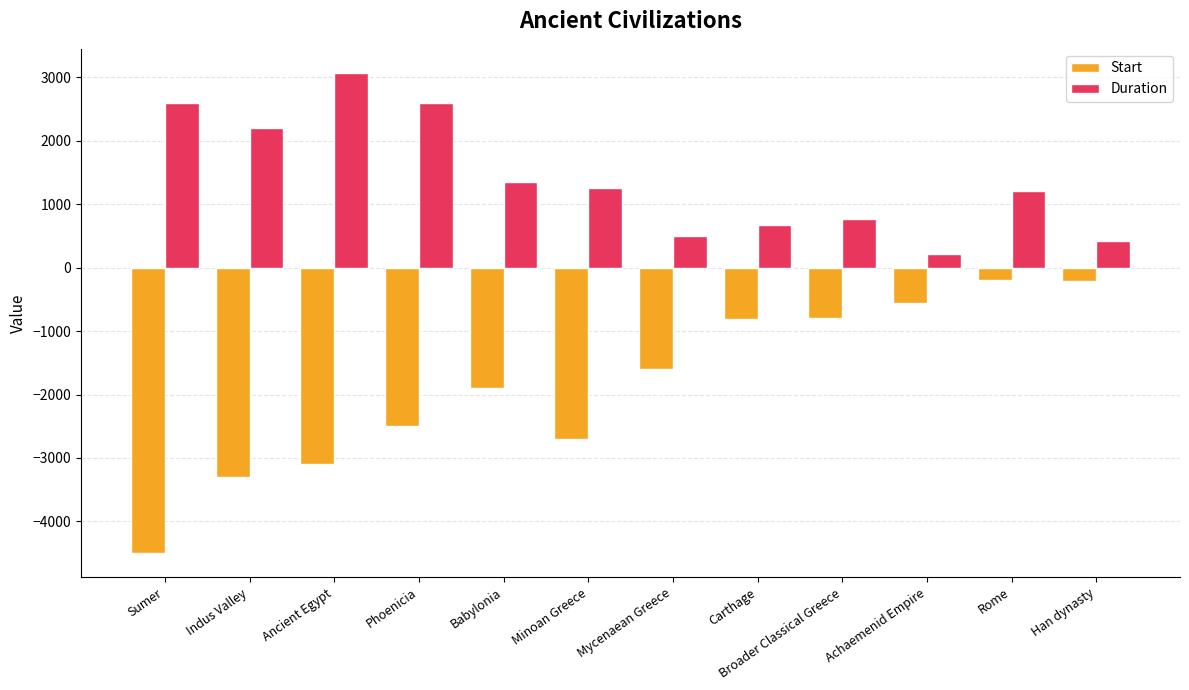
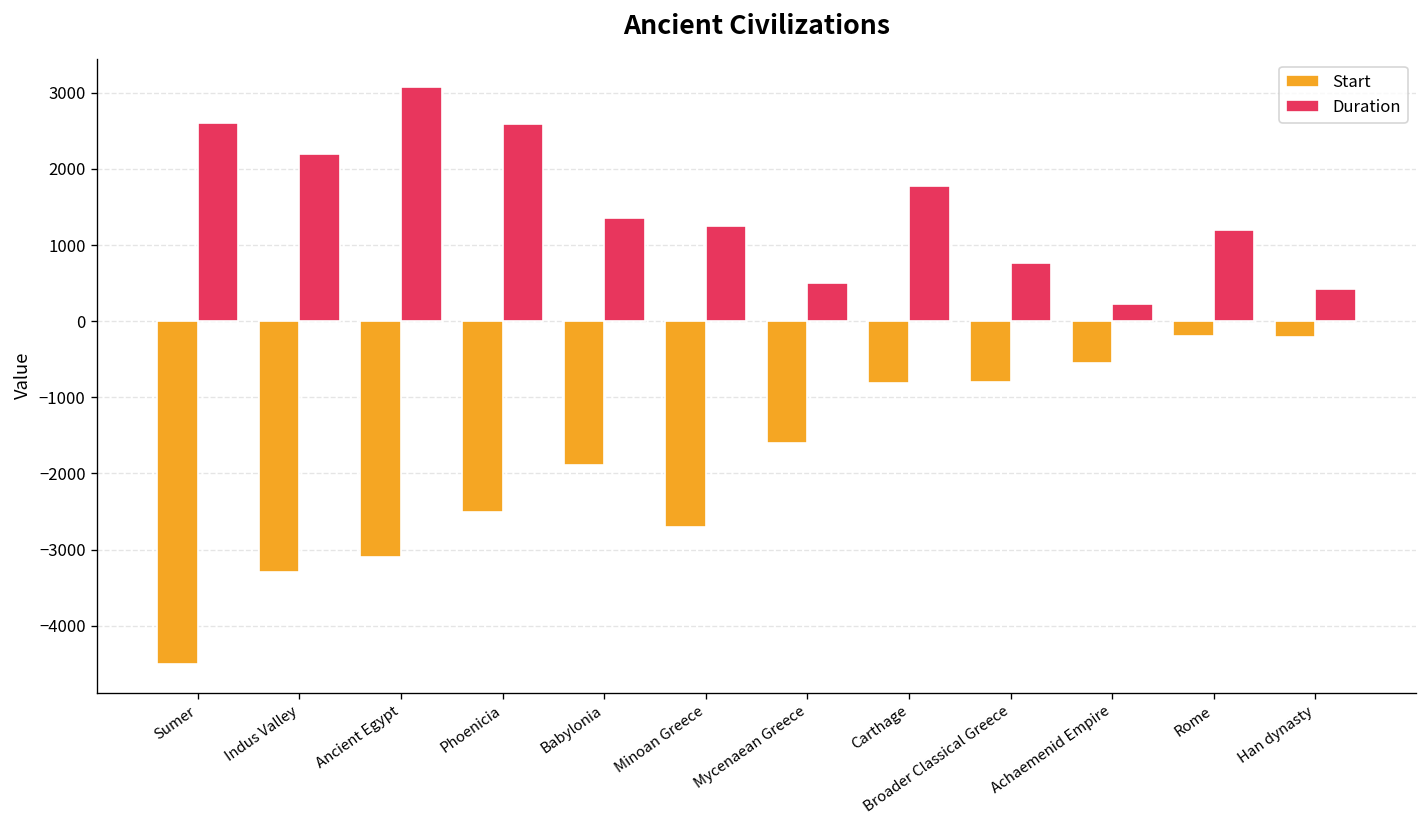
  {
    "Start": {
      "Sumer": -4500,
      "Indus Valley": -3300,
      "Ancient Egypt": -3100,
      "Phoenicia": -2500,
      "Babylonia": -1900,
      "Minoan Greece": -2700,
      "Mycenaean Greece": -1600,
      "Carthage": -800,
      "Broader Classical Greece": -800,
      "Achaemenid Empire": -600,
      "Rome": -200,
      "Han dynasty": -200
    },
    "Duration": {
      "Sumer": 2600,
      "Indus Valley": 2200,
      "Ancient Egypt": 3100,
      "Phoenicia": 2600,
      "Babylonia": 1400,
      "Minoan Greece": 1300,
      "Mycenaean Greece": 500,
-     "Carthage": 700,
+     "Carthage": 1800,
      "Broader Classical Greece": 800,
      "Achaemenid Empire": 200,
      "Rome": 1200,
      "Han dynasty": 400
    }
  }
